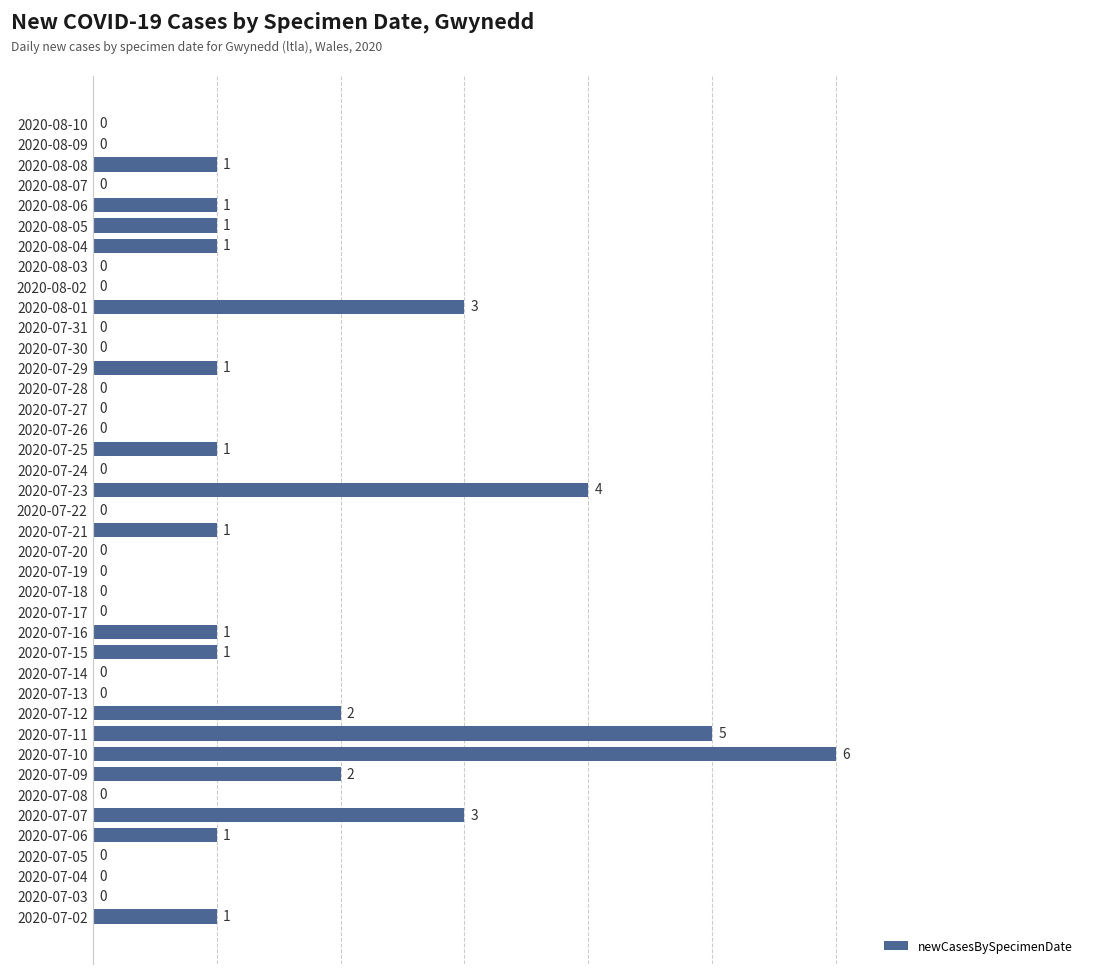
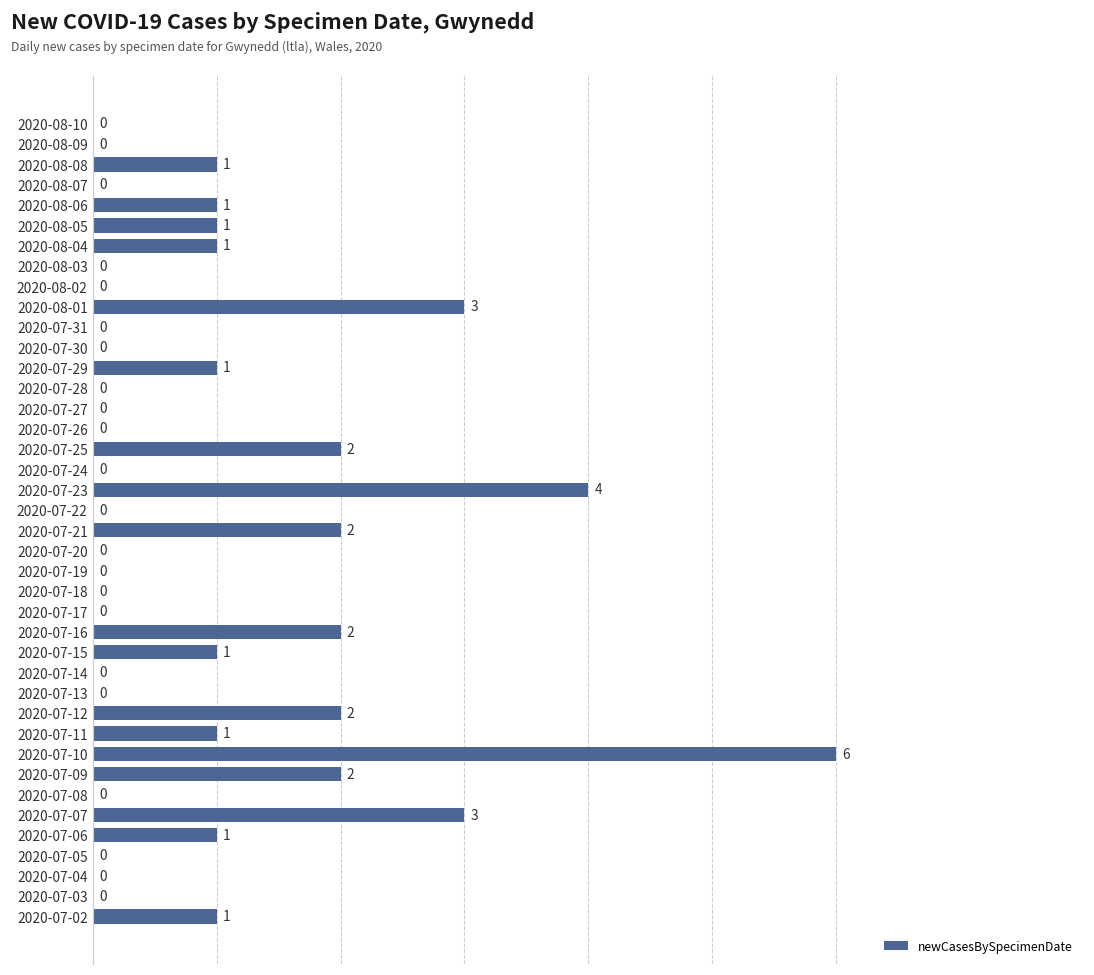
  {
    "2020-08-10": 0,
    "2020-08-09": 0,
    "2020-08-08": 1,
    "2020-08-07": 0,
    "2020-08-06": 1,
    "2020-08-05": 1,
    "2020-08-04": 1,
    "2020-08-03": 0,
    "2020-08-02": 0,
    "2020-08-01": 3,
    "2020-07-31": 0,
    "2020-07-30": 0,
    "2020-07-29": 1,
    "2020-07-28": 0,
    "2020-07-27": 0,
    "2020-07-26": 0,
-   "2020-07-25": 1,
+   "2020-07-25": 2,
    "2020-07-24": 0,
    "2020-07-23": 4,
    "2020-07-22": 0,
-   "2020-07-21": 1,
+   "2020-07-21": 2,
    "2020-07-20": 0,
    "2020-07-19": 0,
    "2020-07-18": 0,
    "2020-07-17": 0,
-   "2020-07-16": 1,
+   "2020-07-16": 2,
    "2020-07-15": 1,
    "2020-07-14": 0,
    "2020-07-13": 0,
    "2020-07-12": 2,
-   "2020-07-11": 5,
+   "2020-07-11": 1,
    "2020-07-10": 6,
    "2020-07-09": 2,
    "2020-07-08": 0,
    "2020-07-07": 3,
    "2020-07-06": 1,
    "2020-07-05": 0,
    "2020-07-04": 0,
    "2020-07-03": 0,
    "2020-07-02": 1
  }
